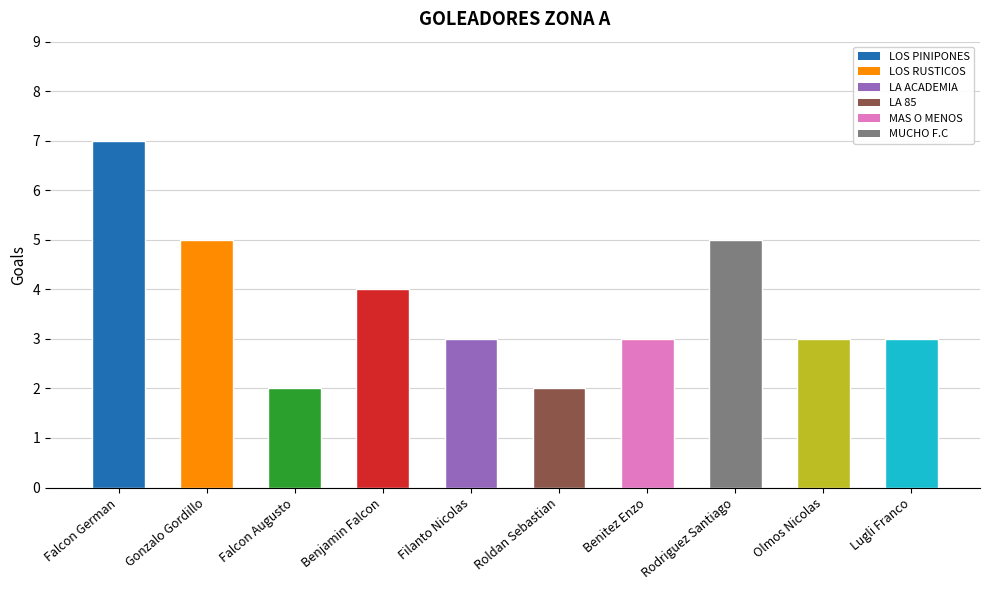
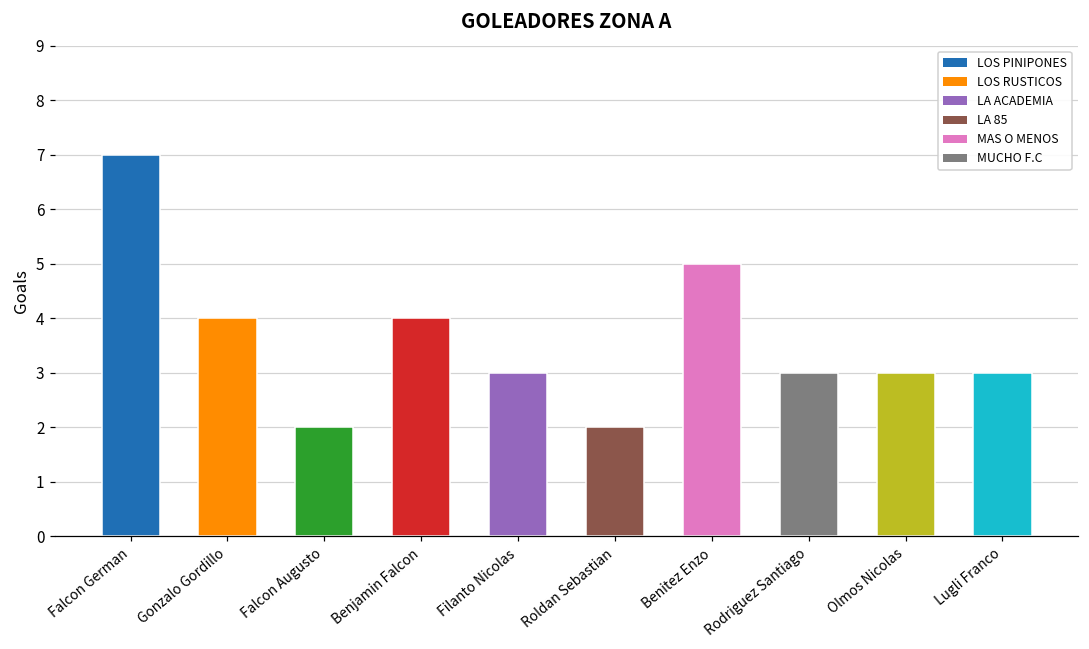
  {
    "Falcon German": 7,
-   "Gonzalo Gordillo": 5,
+   "Gonzalo Gordillo": 4,
    "Falcon Augusto": 2,
    "Benjamin Falcon": 4,
    "Filanto Nicolas": 3,
    "Roldan Sebastian": 2,
-   "Benitez Enzo": 3,
-   "Rodriguez Santiago": 5,
+   "Benitez Enzo": 5,
+   "Rodriguez Santiago": 3,
    "Olmos Nicolas": 3,
    "Lugli Franco": 3
  }
